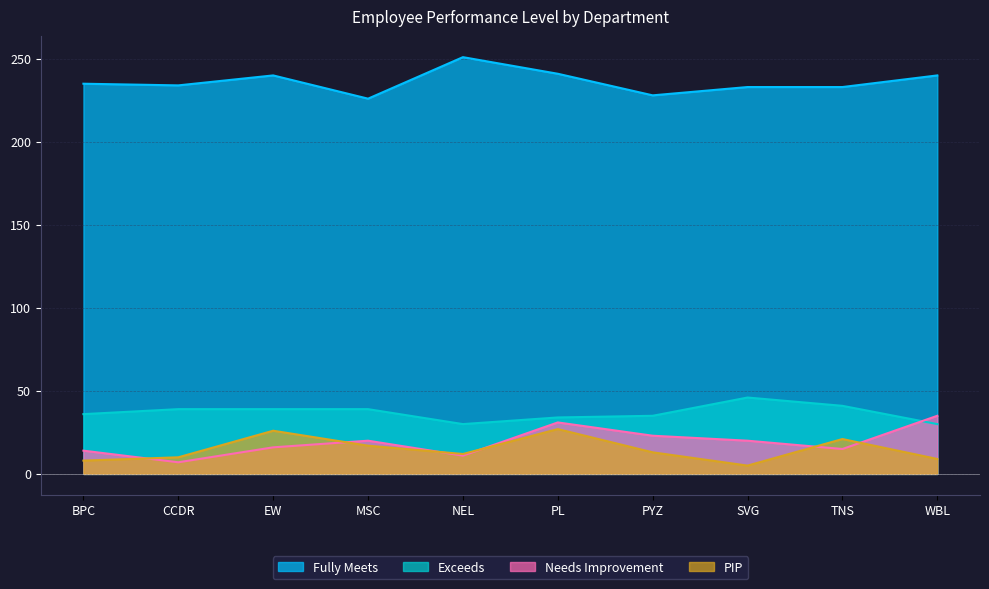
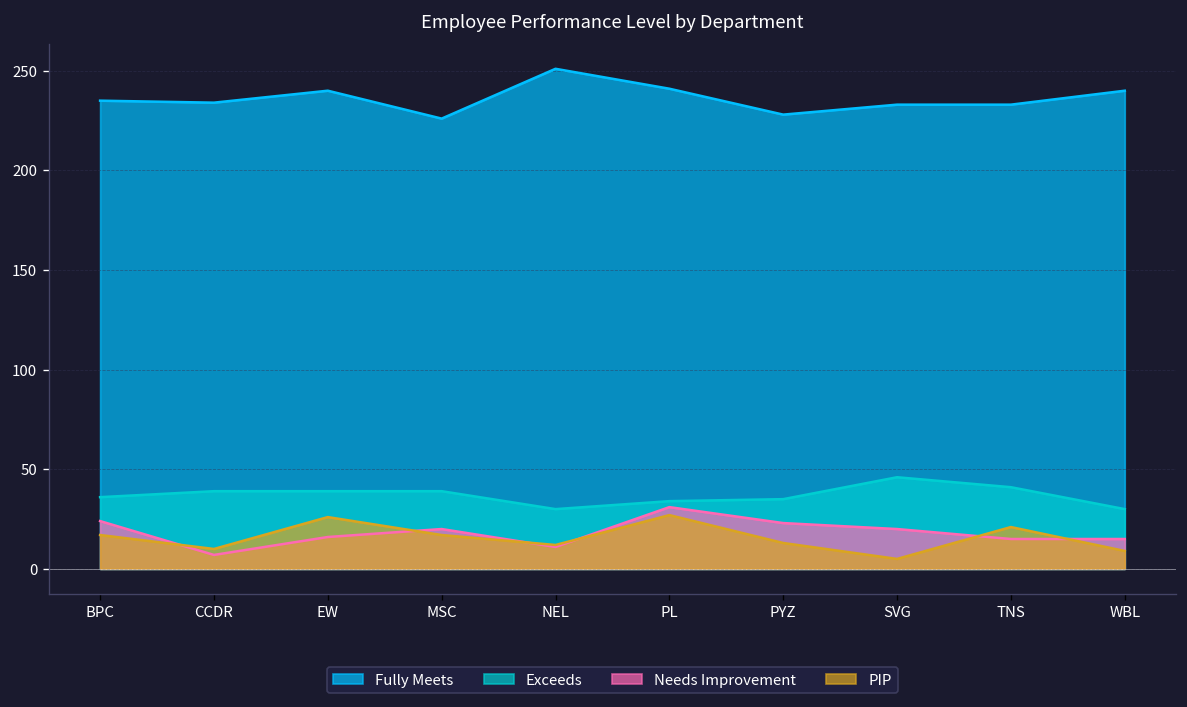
  {
    "Needs Improvement": {
-     "BPC": 14,
+     "BPC": 24,
      "CCDR": 7,
      "EW": 16,
      "MSC": 20,
      "PL": 31,
      "PYZ": 23,
      "SVG": 20,
      "TNS": 15,
-     "WBL": 35
+     "WBL": 15
    },
    "PIP": {
-     "BPC": 8,
+     "BPC": 17,
      "CCDR": 10,
      "EW": 26,
      "MSC": 17,
      "PL": 27,
      "PYZ": 13,
      "SVG": 5,
      "TNS": 21,
      "WBL": 9
    }
  }
